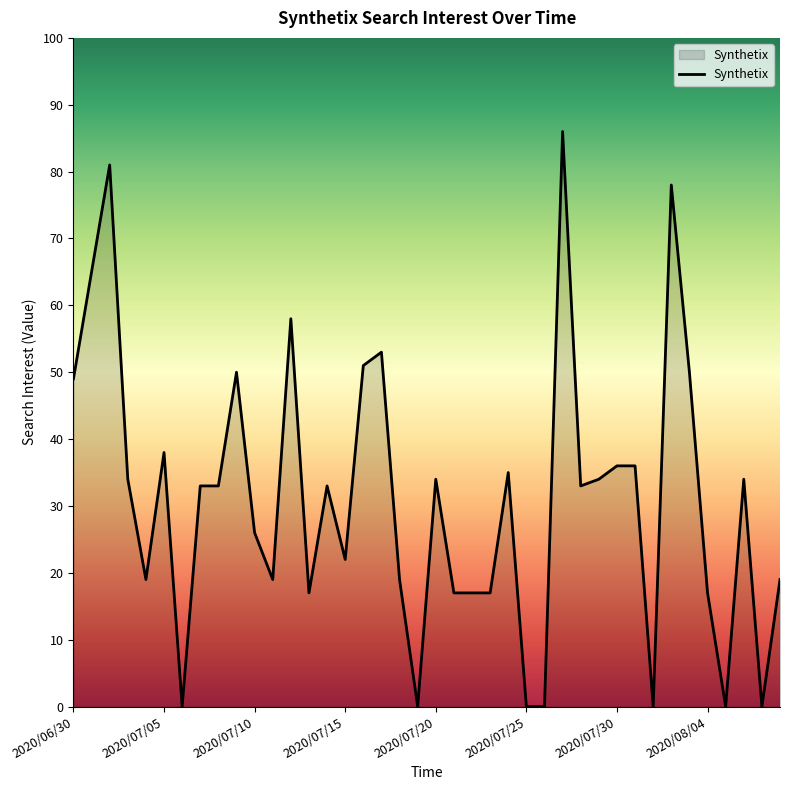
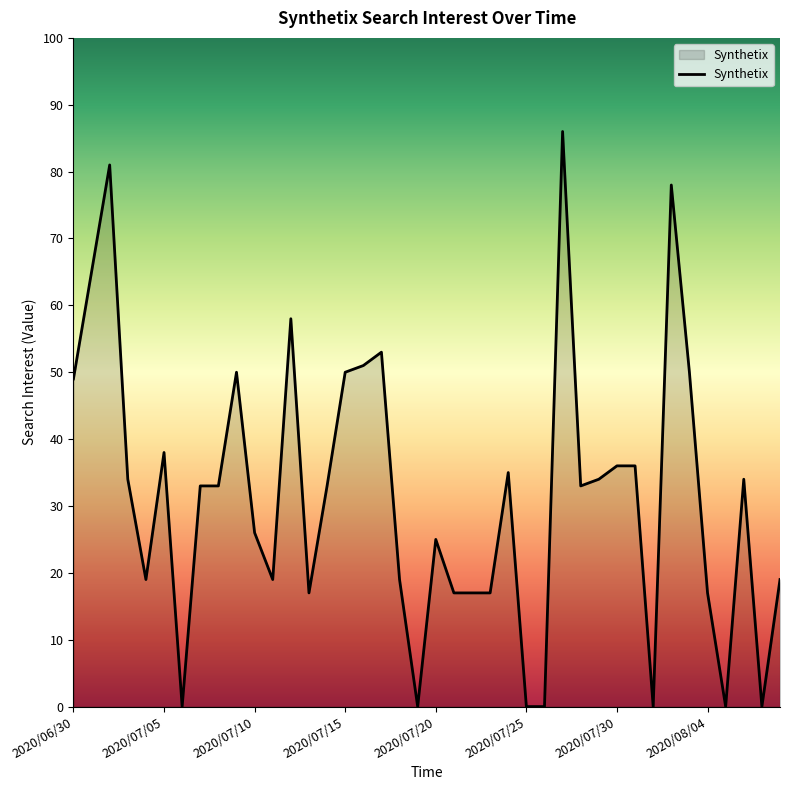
  {
    "2020/06/30": 49,
    "2020/07/05": 38,
    "2020/07/10": 26,
-   "2020/07/15": 22,
-   "2020/07/20": 34,
+   "2020/07/15": 50,
+   "2020/07/20": 25,
    "2020/07/25": 0,
    "2020/07/30": 36,
    "2020/08/04": 17
  }
